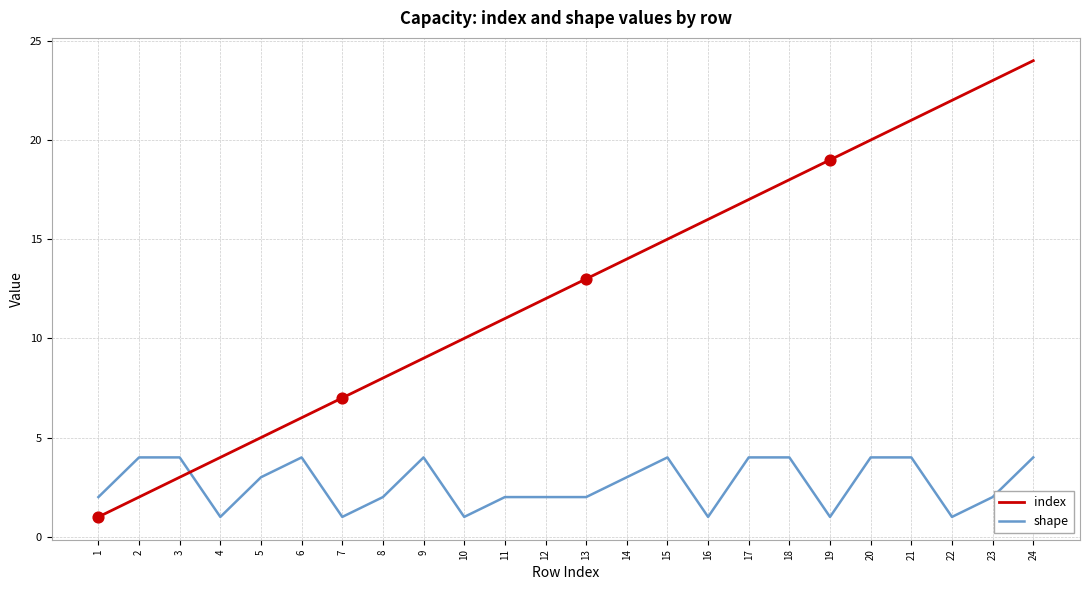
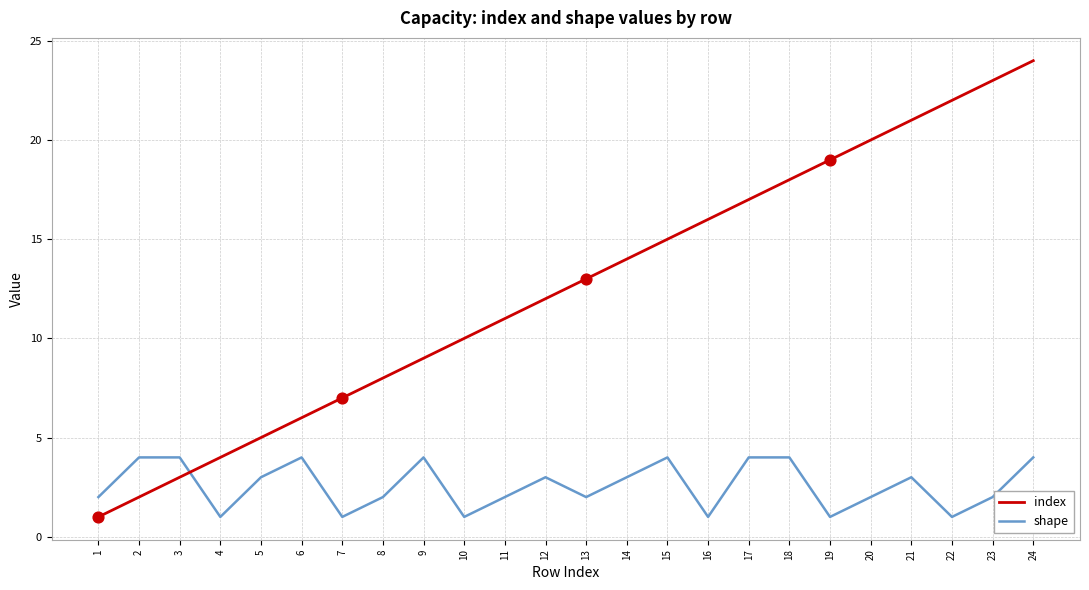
  {
    "shape": {
      "1": 2,
      "2": 4,
      "3": 4,
      "4": 1,
      "5": 3,
      "6": 4,
      "7": 1,
      "8": 2,
      "9": 4,
      "10": 1,
      "11": 2,
-     "12": 2,
+     "12": 3,
      "13": 2,
      "14": 3,
      "15": 4,
      "16": 1,
      "17": 4,
      "18": 4,
      "19": 1,
-     "20": 4,
-     "21": 4,
+     "20": 2,
+     "21": 3,
      "22": 1,
      "23": 2,
      "24": 4
    }
  }
